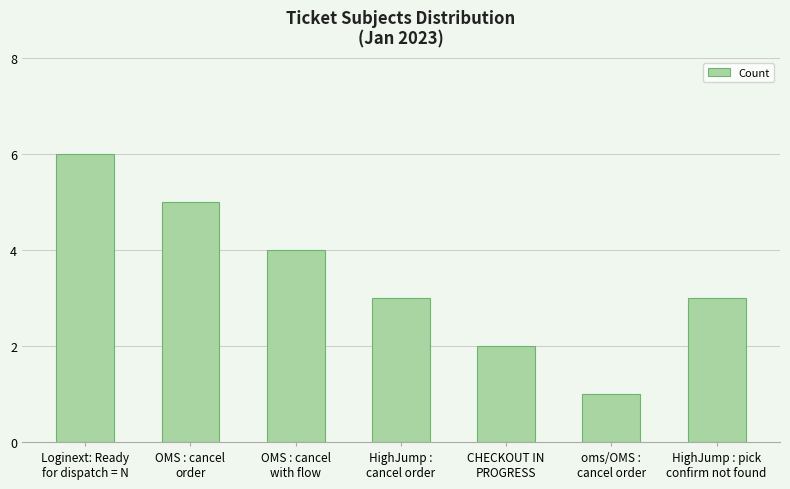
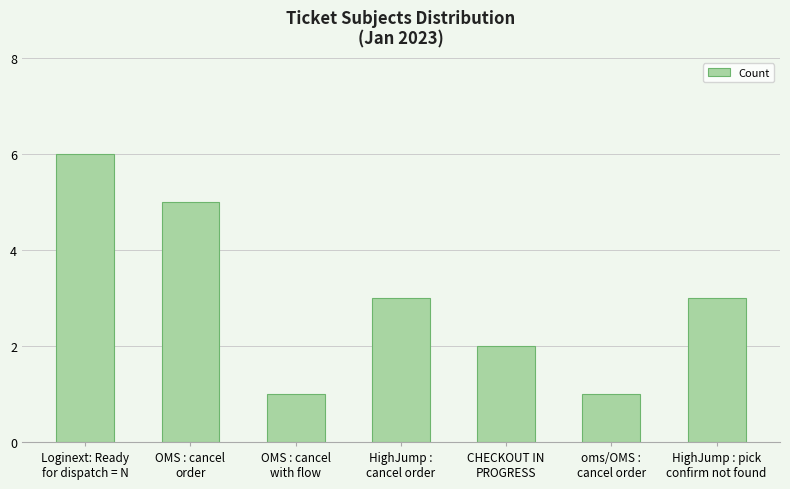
  {
    "Loginext: Ready for dispatch = N": 6,
    "OMS : cancel order": 5,
-   "OMS : cancel with flow": 4,
+   "OMS : cancel with flow": 1,
    "HighJump : cancel order": 3,
    "CHECKOUT IN PROGRESS": 2,
    "oms/OMS : cancel order": 1,
    "HighJump : pick confirm not found": 3
  }
